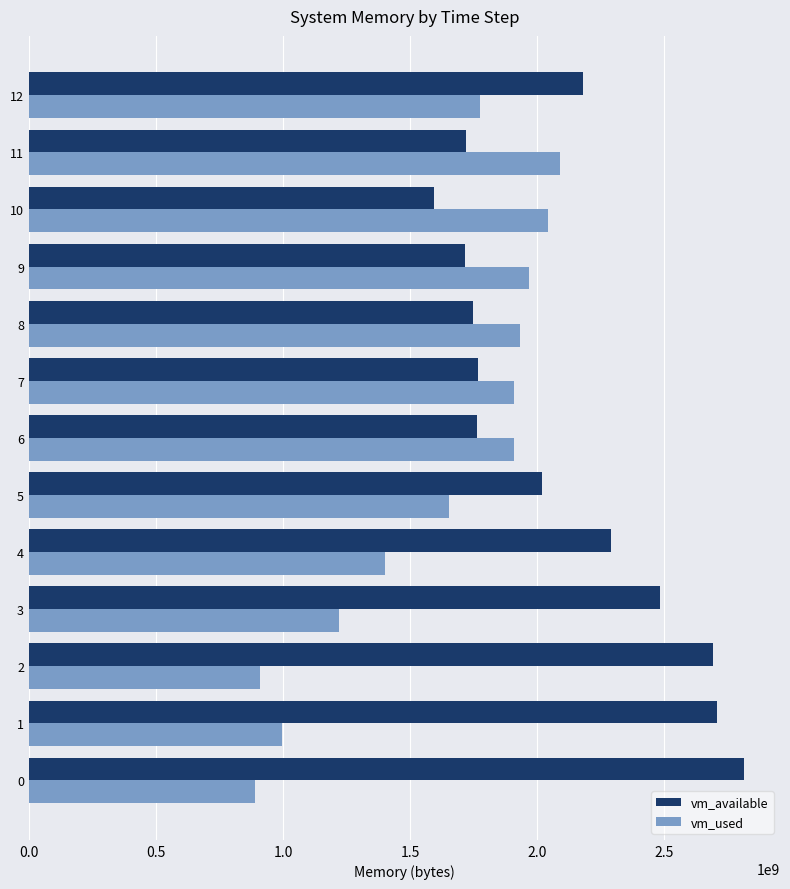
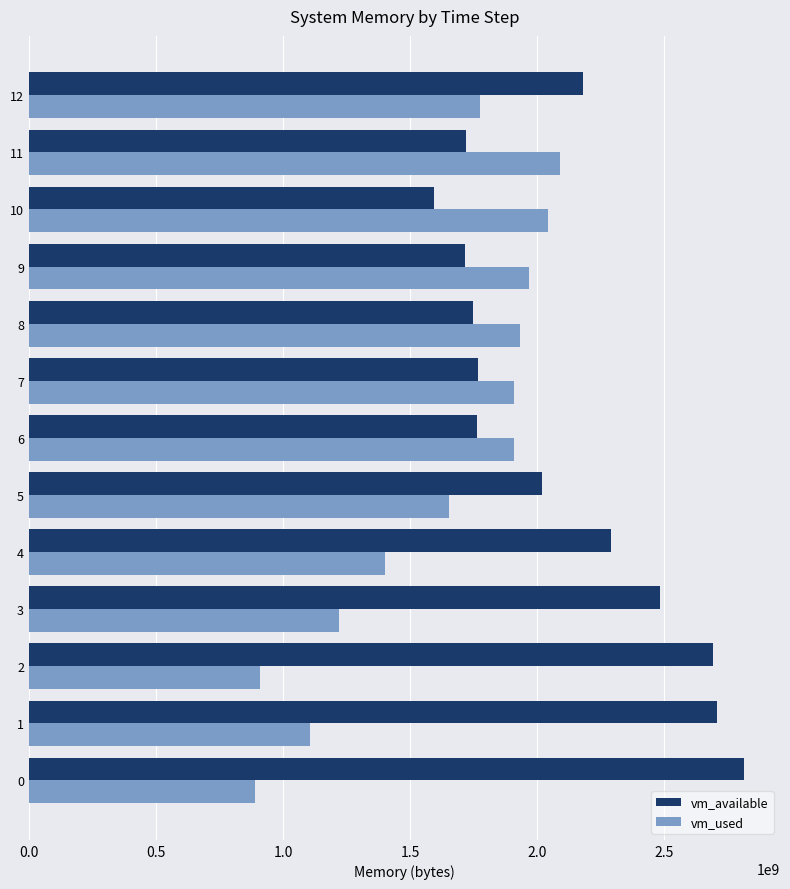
  {
    "vm_available": {
      "12": 2180000000,
      "11": 1720000000,
      "10": 1590000000,
      "9": 1720000000,
      "8": 1750000000,
      "7": 1770000000,
      "6": 1760000000,
      "5": 2020000000,
      "4": 2290000000,
      "3": 2480000000,
      "2": 2690000000,
      "1": 2710000000,
      "0": 2810000000
    },
    "vm_used": {
      "12": 1770000000,
      "11": 2090000000,
      "10": 2040000000,
      "9": 1970000000,
      "8": 1930000000,
      "7": 1910000000,
      "6": 1910000000,
      "5": 1650000000,
      "4": 1400000000,
      "3": 1220000000,
      "2": 910000000,
-     "1": 1000000000,
+     "1": 1100000000,
      "0": 890000000
    }
  }
